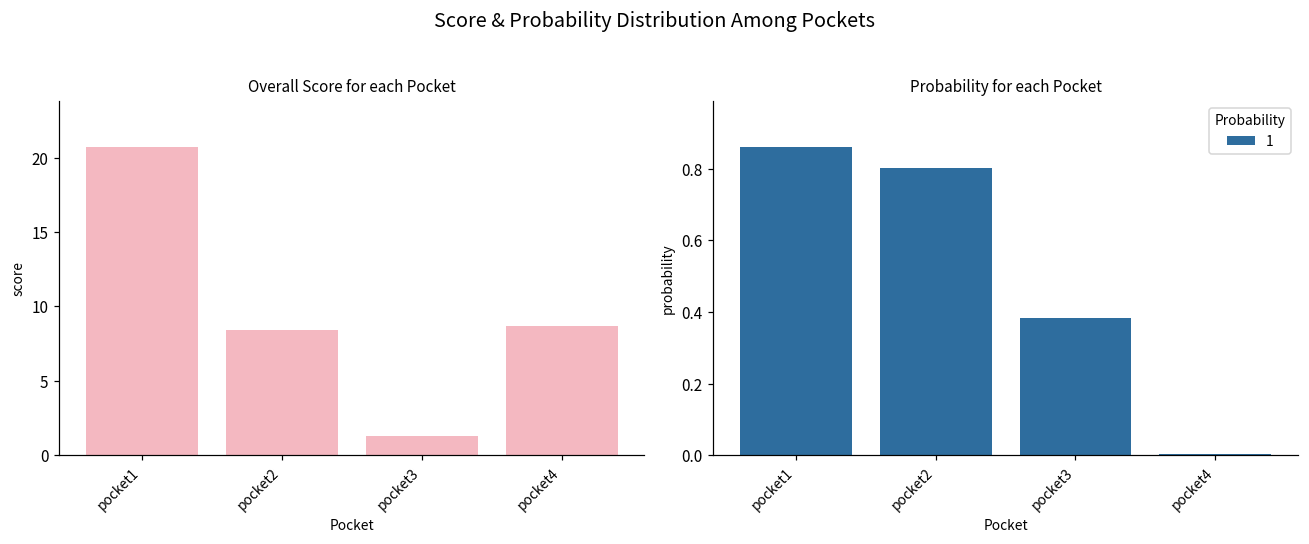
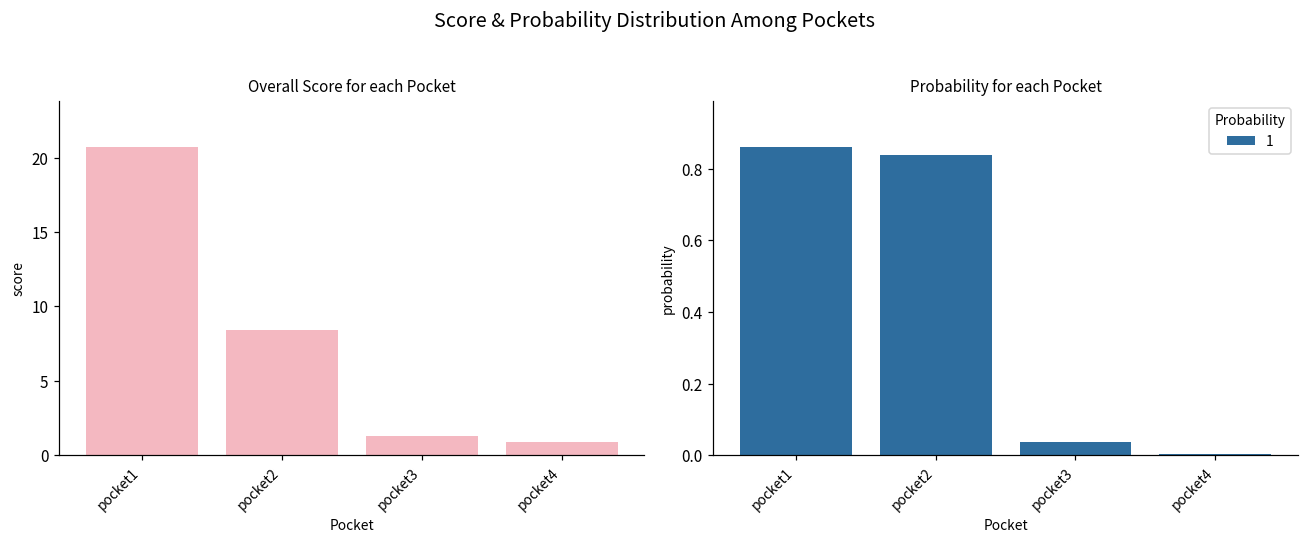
  {
    "Overall Score for each Pocket": {
      "pocket1": 20.7,
      "pocket2": 8.5,
      "pocket3": 1.3,
-     "pocket4": 8.7
+     "pocket4": 0.9
    },
    "Probability for each Pocket": {
      "pocket1": 0.86,
-     "pocket2": 0.80,
-     "pocket3": 0.38
+     "pocket2": 0.84,
+     "pocket3": 0.04
    }
  }
